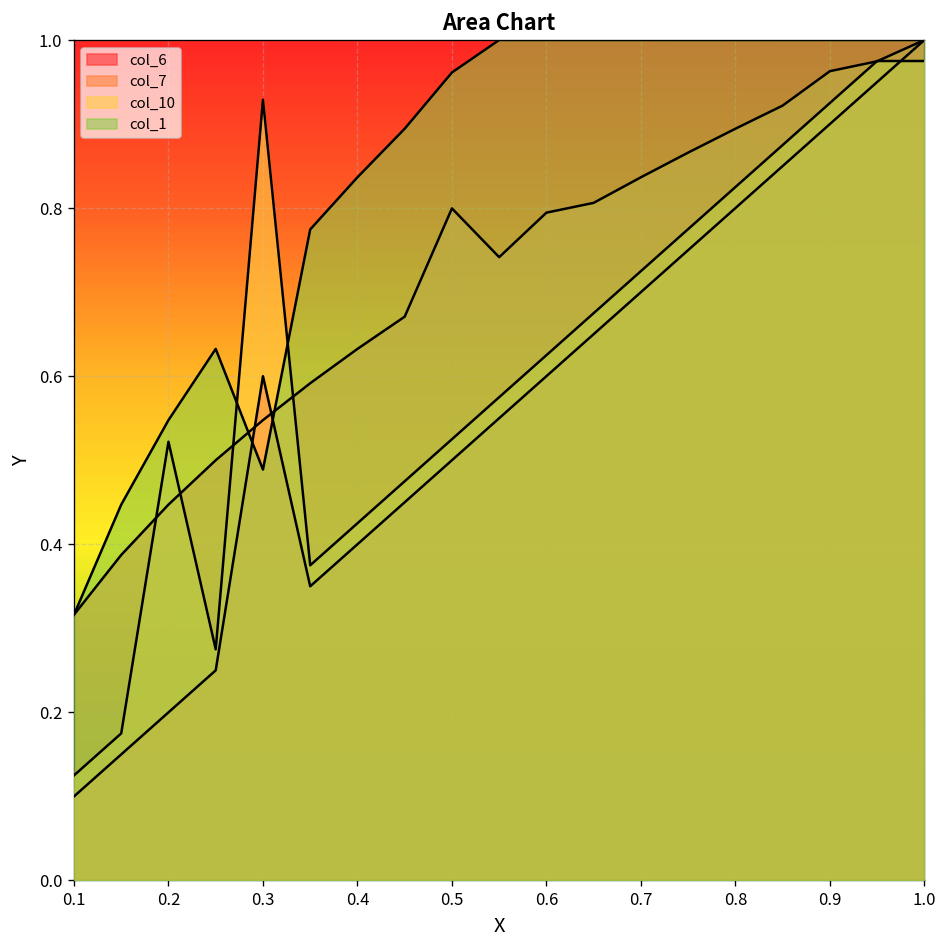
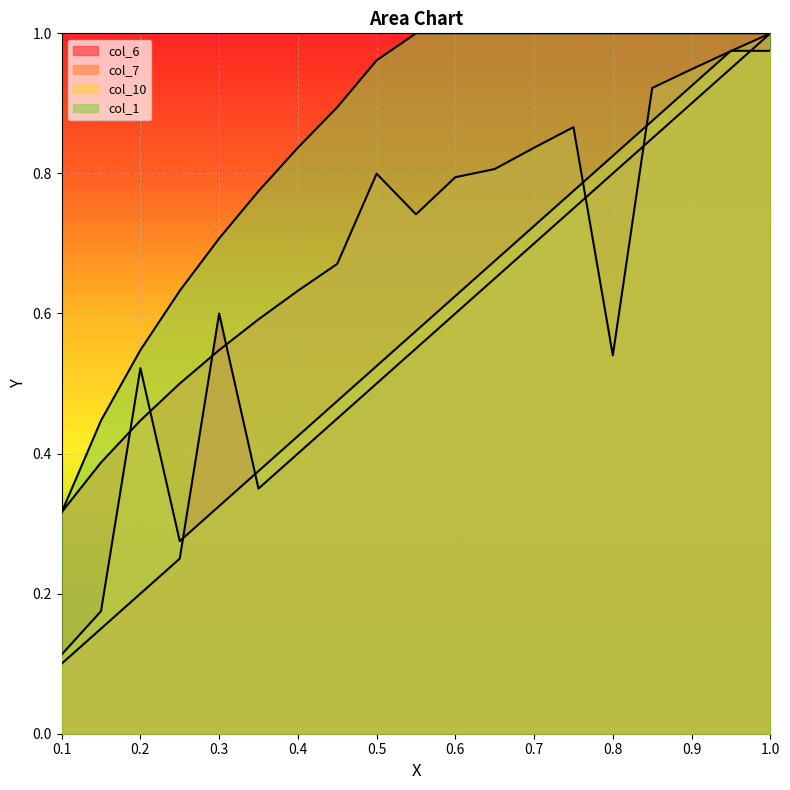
  {
    "col_6": {
      "0.1": 0.10,
      "0.2": 0.20,
      "0.3": 0.60,
      "0.4": 0.40,
      "0.5": 0.50,
      "0.6": 0.60,
      "0.7": 0.70,
      "0.8": 0.80,
      "0.9": 0.90
    },
    "col_7": {
      "0.2": 0.45,
      "0.3": 0.55,
      "0.4": 0.63,
      "0.5": 0.80,
      "0.6": 0.79,
      "0.7": 0.84,
-     "0.8": 0.89,
-     "0.9": 0.96
+     "0.8": 0.54,
+     "0.9": 0.95
    },
    "col_10": {
-     "0.1": 0.13,
+     "0.1": 0.11,
      "0.2": 0.52,
-     "0.3": 0.93,
+     "0.3": 0.33,
      "0.4": 0.43,
      "0.5": 0.53,
      "0.6": 0.63,
      "0.7": 0.73,
      "0.8": 0.83,
      "0.9": 0.93,
      "1.0": 0.98
    },
    "col_1": {
      "0.2": 0.55,
-     "0.3": 0.49,
+     "0.3": 0.71,
      "0.4": 0.84,
      "0.5": 0.96,
      "0.6": 1.00,
      "0.7": 1.00,
      "0.8": 1.00,
      "0.9": 1.00
    }
  }
